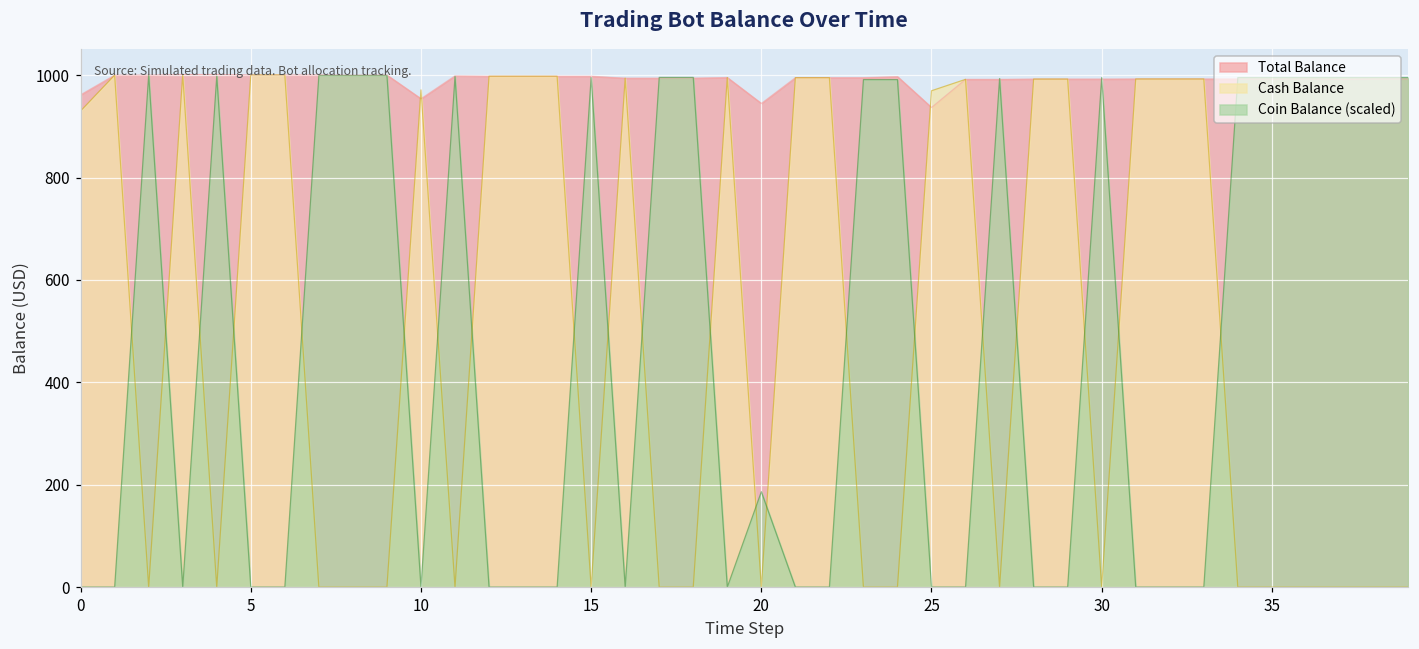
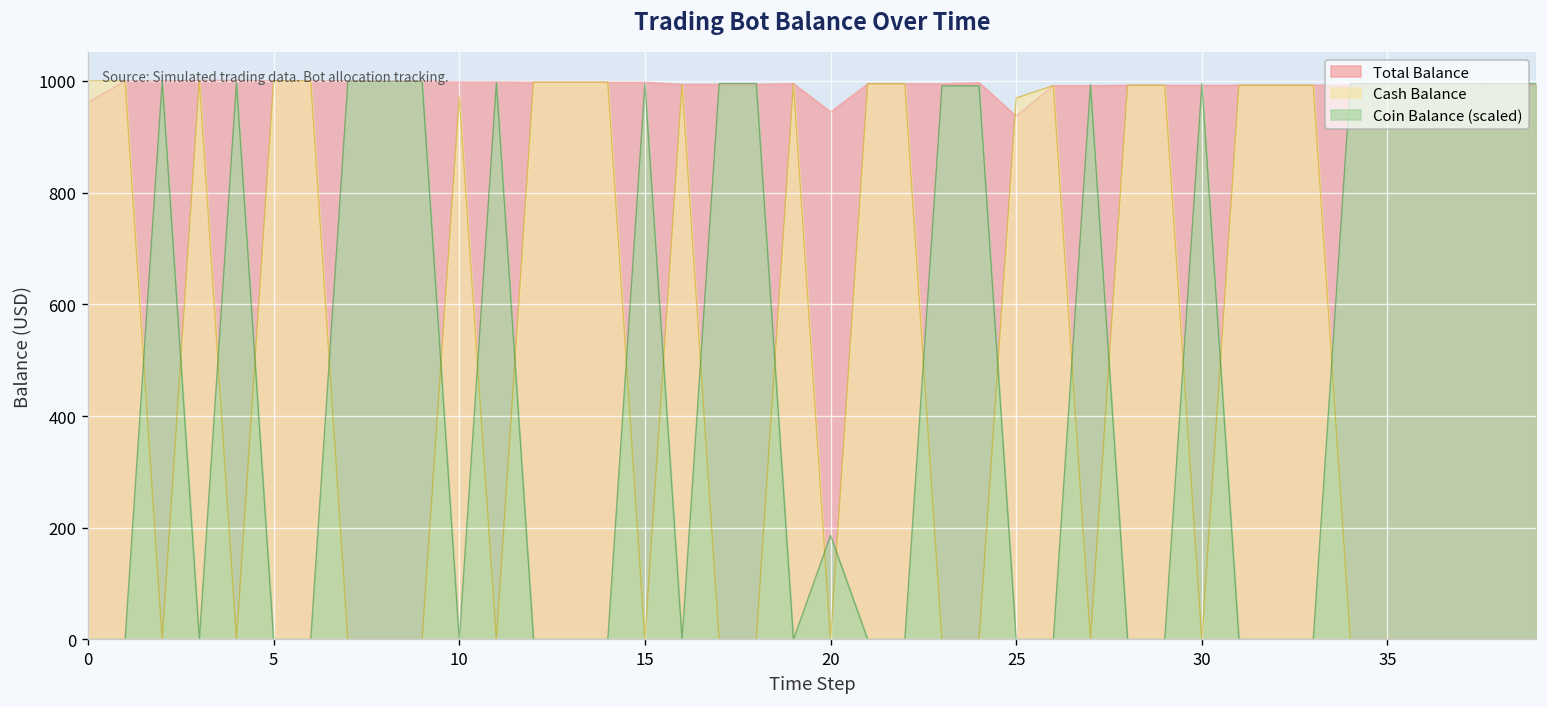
  {
    "Total Balance": {
      "0": 960,
-     "10": 950,
+     "10": 1000,
      "20": 940,
      "25": 940
    },
    "Cash Balance": {
-     "0": 930,
+     "0": 1000,
      "10": 970,
      "15": 0,
      "20": 0,
      "25": 970,
      "30": 0,
      "35": 0
    },
    "Coin Balance (scaled)": {
      "0": 0,
      "5": 0,
      "10": 0,
      "20": 190,
      "25": 0
    }
  }
